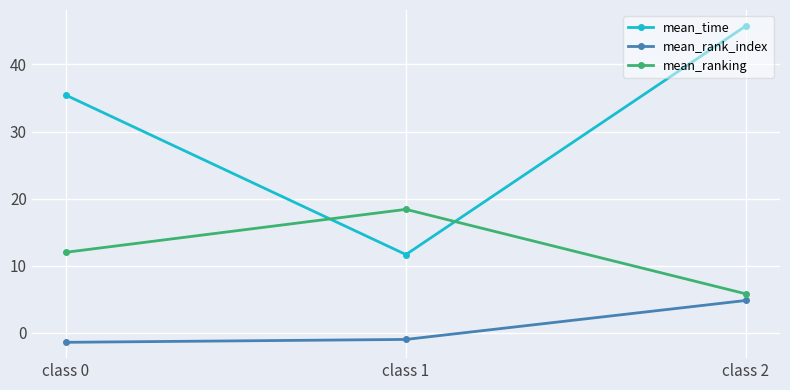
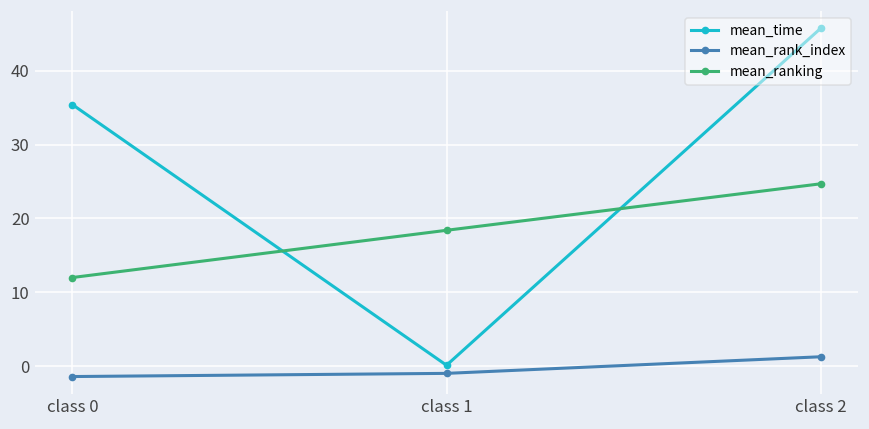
  {
    "mean_time": {
      "class 0": 35,
-     "class 1": 12
+     "class 1": 0
    },
    "mean_rank_index": {
      "class 0": -1,
      "class 1": -1,
-     "class 2": 5
+     "class 2": 1
    },
    "mean_ranking": {
      "class 0": 12,
      "class 1": 18,
-     "class 2": 6
+     "class 2": 25
    }
  }
